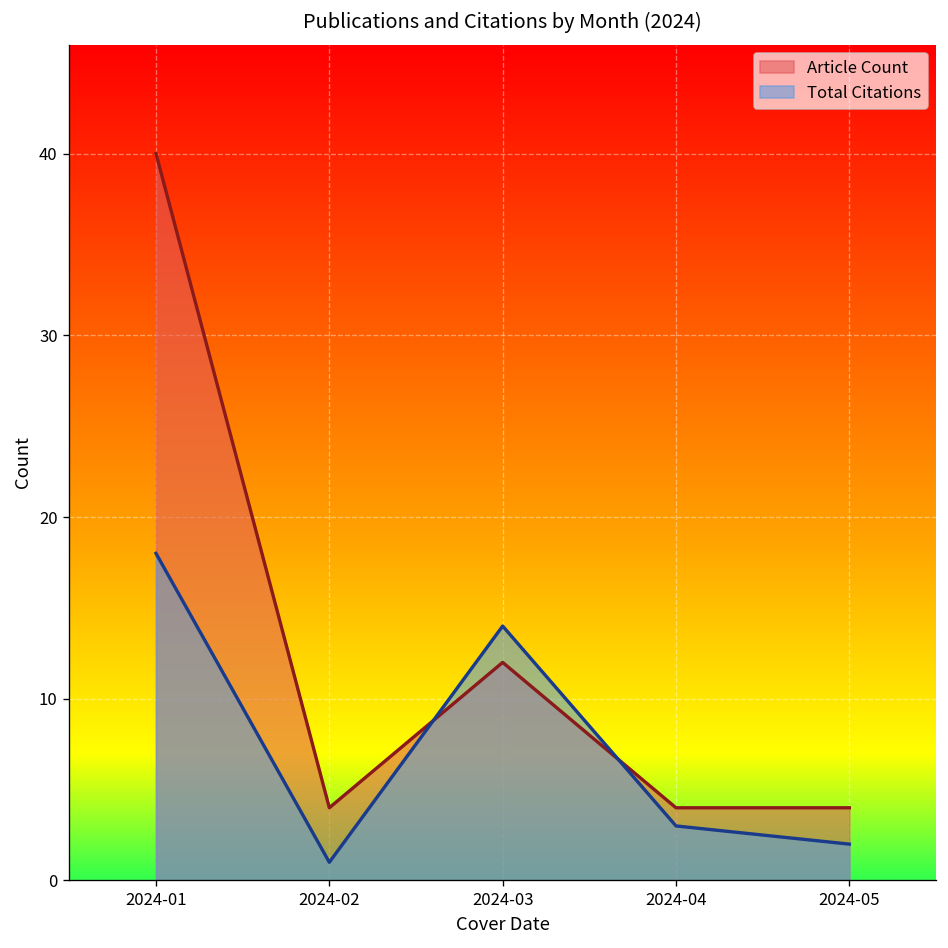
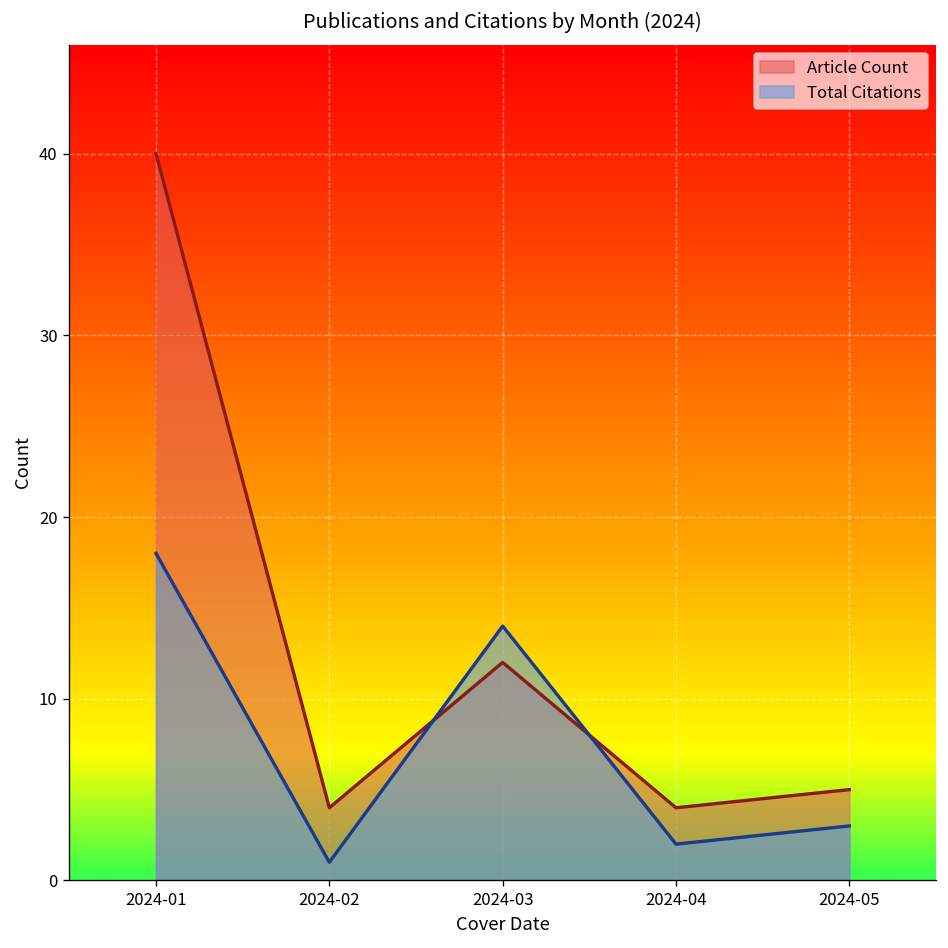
  {
    "Article Count": {
      "2024-01": 40,
      "2024-02": 4,
      "2024-03": 12,
      "2024-04": 4,
-     "2024-05": 4
+     "2024-05": 5
    },
    "Total Citations": {
      "2024-01": 18,
      "2024-02": 1,
      "2024-03": 14,
-     "2024-04": 3,
-     "2024-05": 2
+     "2024-04": 2,
+     "2024-05": 3
    }
  }
